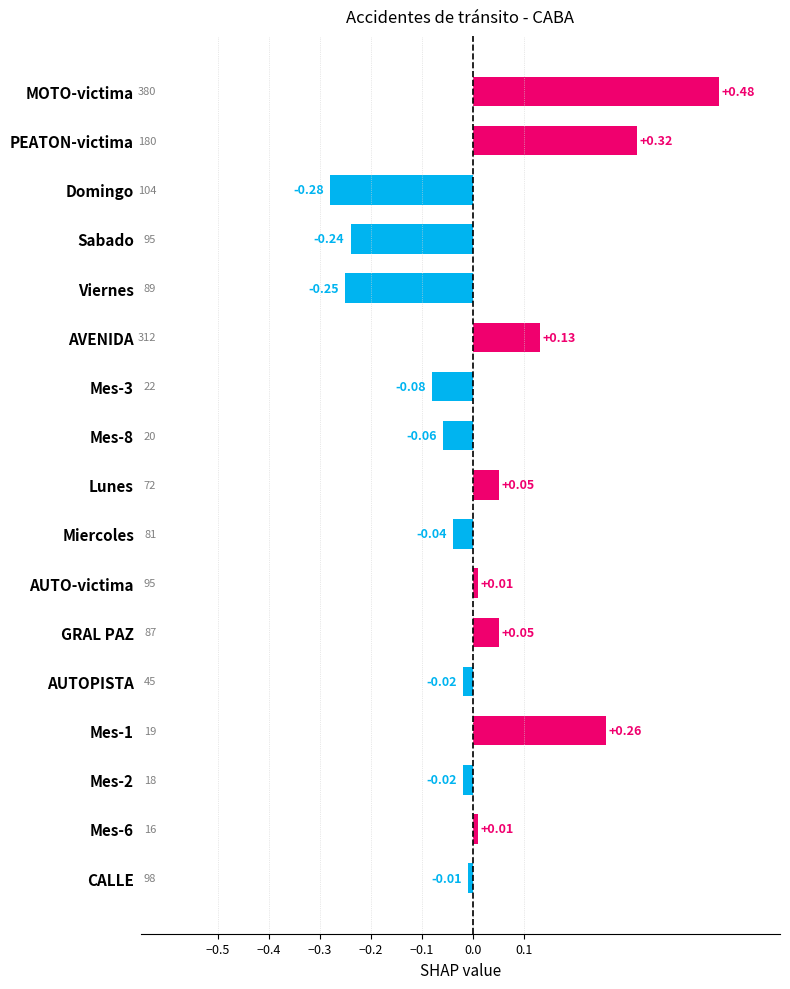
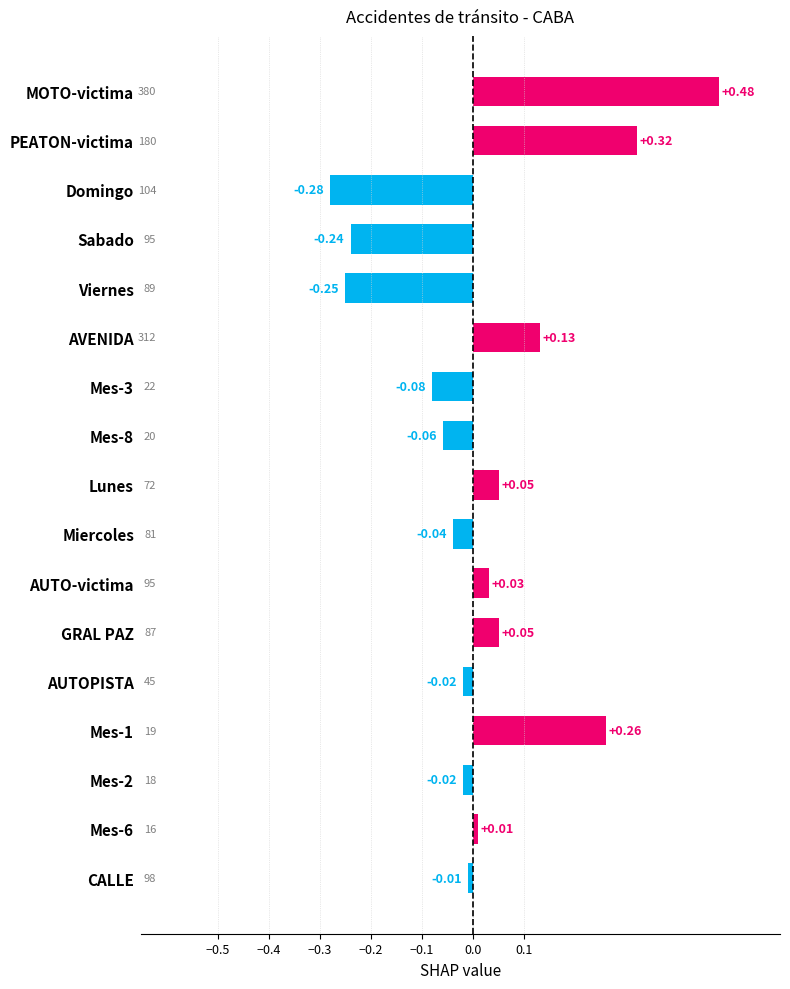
  {
    "MOTO-victima": "+0.48",
    "PEATON-victima": "+0.32",
    "Domingo": "-0.28",
    "Sabado": "-0.24",
    "Viernes": "-0.25",
    "AVENIDA": "+0.13",
    "Mes-3": "-0.08",
    "Mes-8": "-0.06",
    "Lunes": "+0.05",
    "Miercoles": "-0.04",
-   "AUTO-victima": "+0.01",
+   "AUTO-victima": "+0.03",
    "GRAL PAZ": "+0.05",
    "AUTOPISTA": "-0.02",
    "Mes-1": "+0.26",
    "Mes-2": "-0.02",
    "Mes-6": "+0.01",
    "CALLE": "-0.01"
  }
